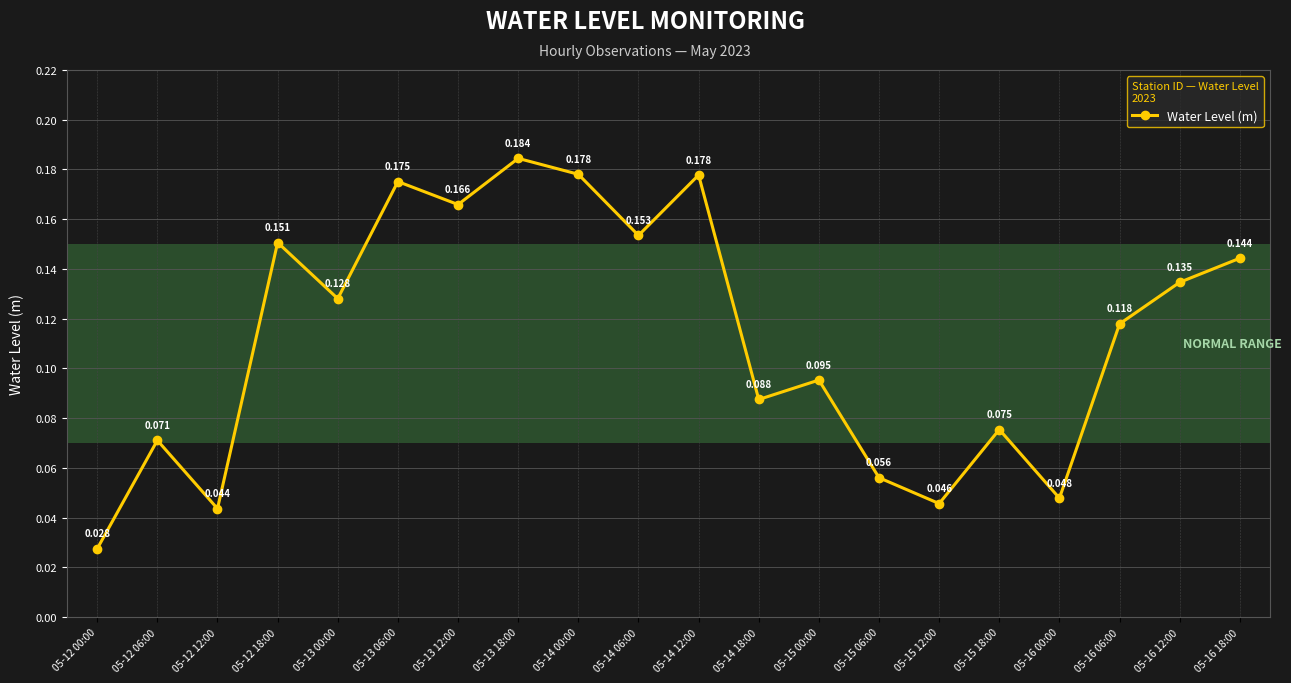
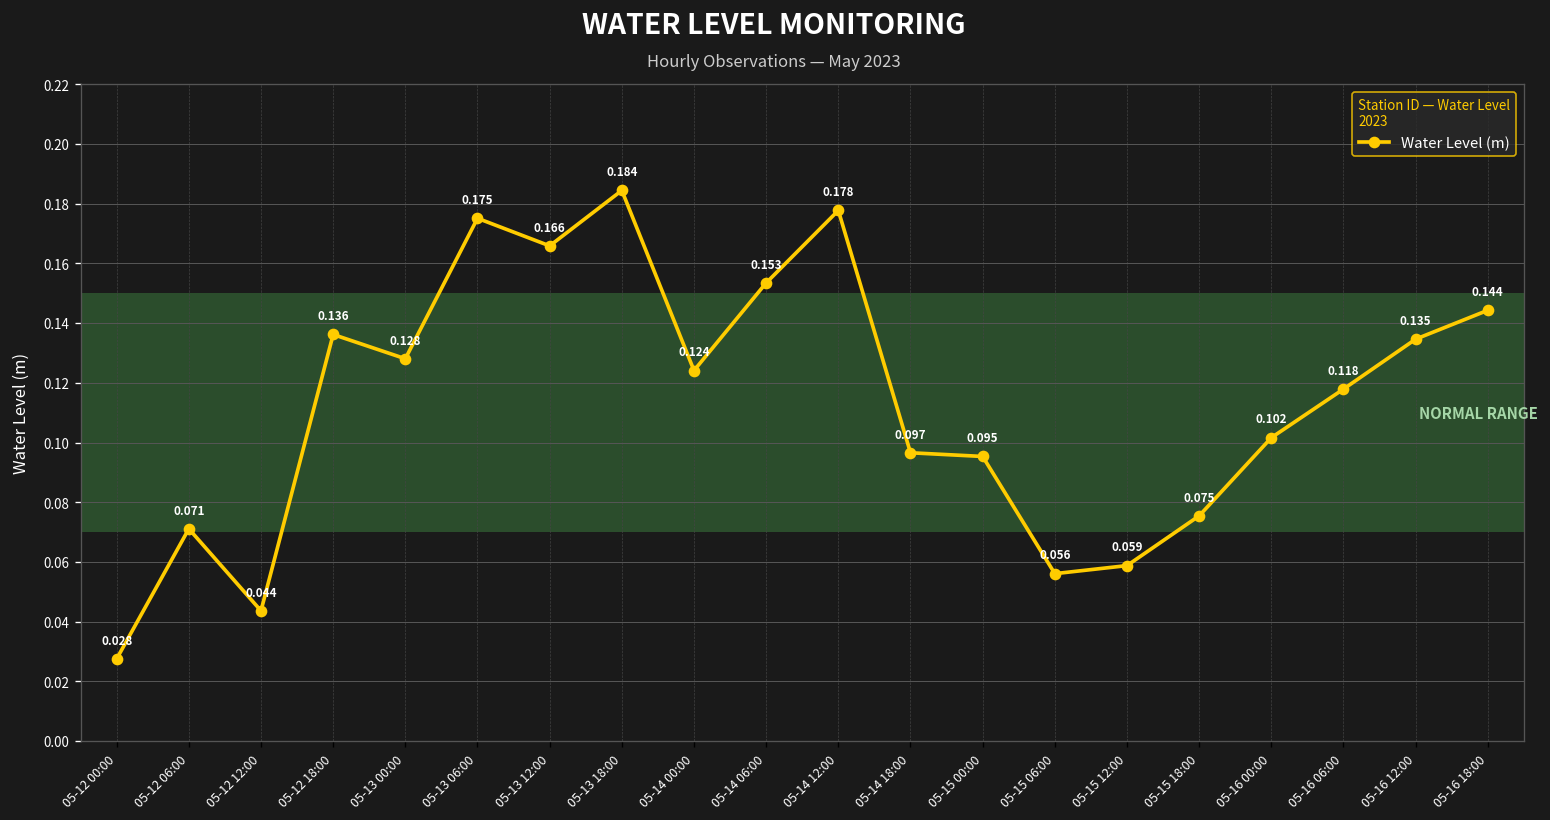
  {
    "05-12 00:00": 0.028,
    "05-12 06:00": 0.071,
    "05-12 12:00": 0.044,
-   "05-12 18:00": 0.151,
+   "05-12 18:00": 0.136,
    "05-13 00:00": 0.128,
    "05-13 06:00": 0.175,
    "05-13 12:00": 0.166,
    "05-13 18:00": 0.184,
-   "05-14 00:00": 0.178,
+   "05-14 00:00": 0.124,
    "05-14 06:00": 0.153,
    "05-14 12:00": 0.178,
-   "05-14 18:00": 0.088,
+   "05-14 18:00": 0.097,
    "05-15 00:00": 0.095,
    "05-15 06:00": 0.056,
-   "05-15 12:00": 0.046,
+   "05-15 12:00": 0.059,
    "05-15 18:00": 0.075,
-   "05-16 00:00": 0.048,
+   "05-16 00:00": 0.102,
    "05-16 06:00": 0.118,
    "05-16 12:00": 0.135,
    "05-16 18:00": 0.144
  }
